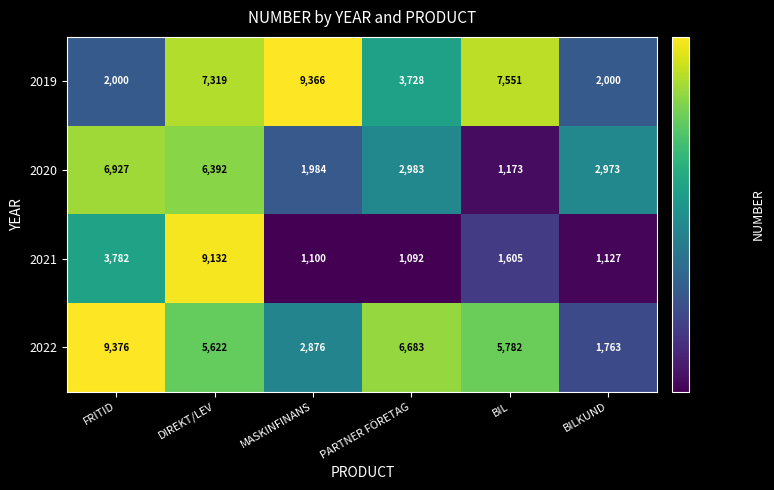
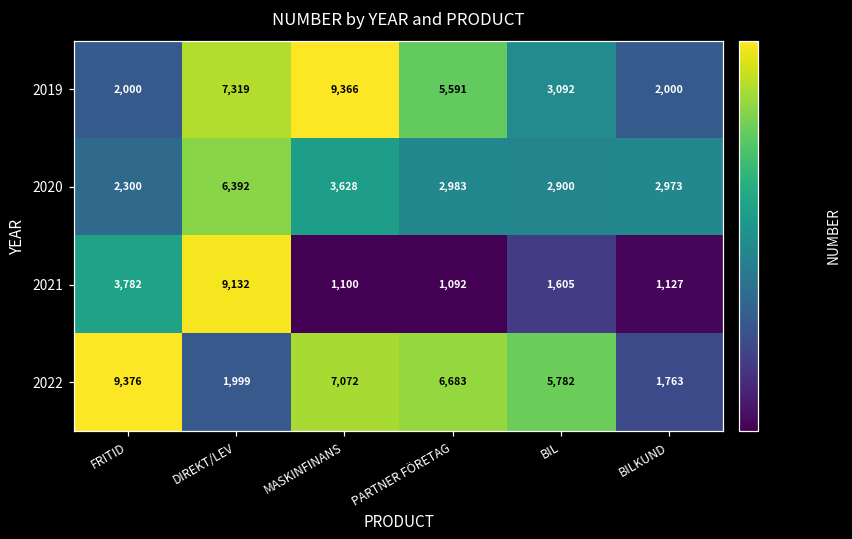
  {
    "2019": {
      "FRITID": "2,000",
      "DIREKT/LEV": "7,319",
      "MASKINFINANS": "9,366",
-     "PARTNER FÖRETAG": "3,728",
-     "BIL": "7,551",
+     "PARTNER FÖRETAG": "5,591",
+     "BIL": "3,092",
      "BILKUND": "2,000"
    },
    "2020": {
-     "FRITID": "6,927",
+     "FRITID": "2,300",
      "DIREKT/LEV": "6,392",
-     "MASKINFINANS": "1,984",
+     "MASKINFINANS": "3,628",
      "PARTNER FÖRETAG": "2,983",
-     "BIL": "1,173",
+     "BIL": "2,900",
      "BILKUND": "2,973"
    },
    "2021": {
      "FRITID": "3,782",
      "DIREKT/LEV": "9,132",
      "MASKINFINANS": "1,100",
      "PARTNER FÖRETAG": "1,092",
      "BIL": "1,605",
      "BILKUND": "1,127"
    },
    "2022": {
      "FRITID": "9,376",
-     "DIREKT/LEV": "5,622",
-     "MASKINFINANS": "2,876",
+     "DIREKT/LEV": "1,999",
+     "MASKINFINANS": "7,072",
      "PARTNER FÖRETAG": "6,683",
      "BIL": "5,782",
      "BILKUND": "1,763"
    }
  }
